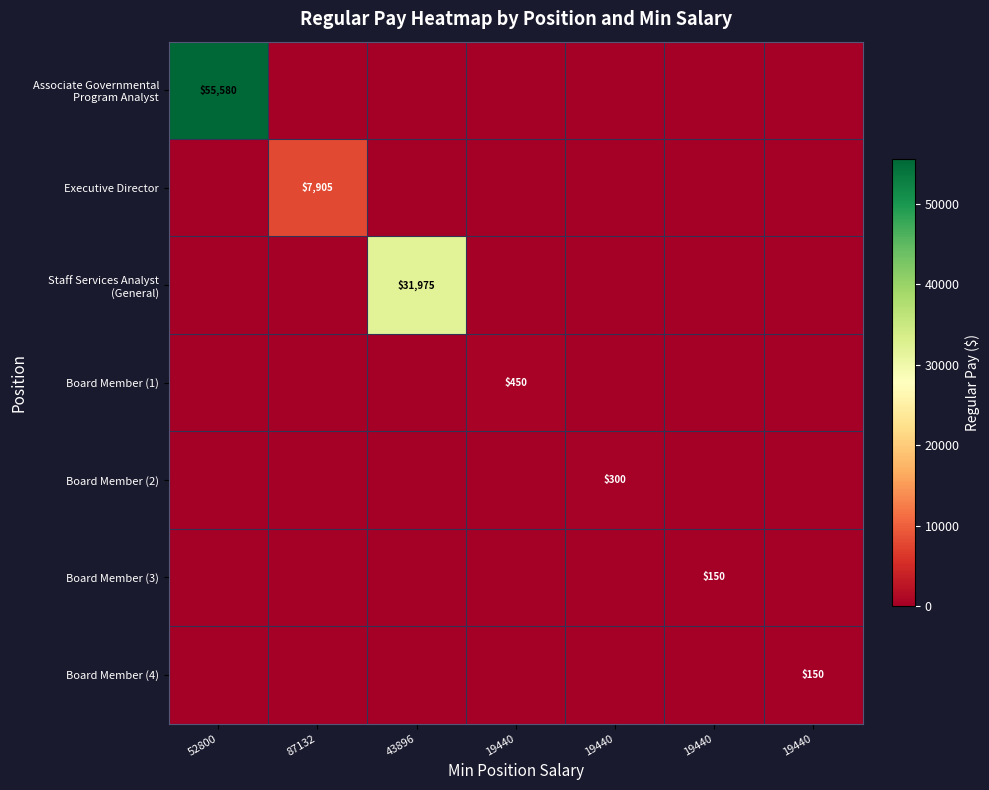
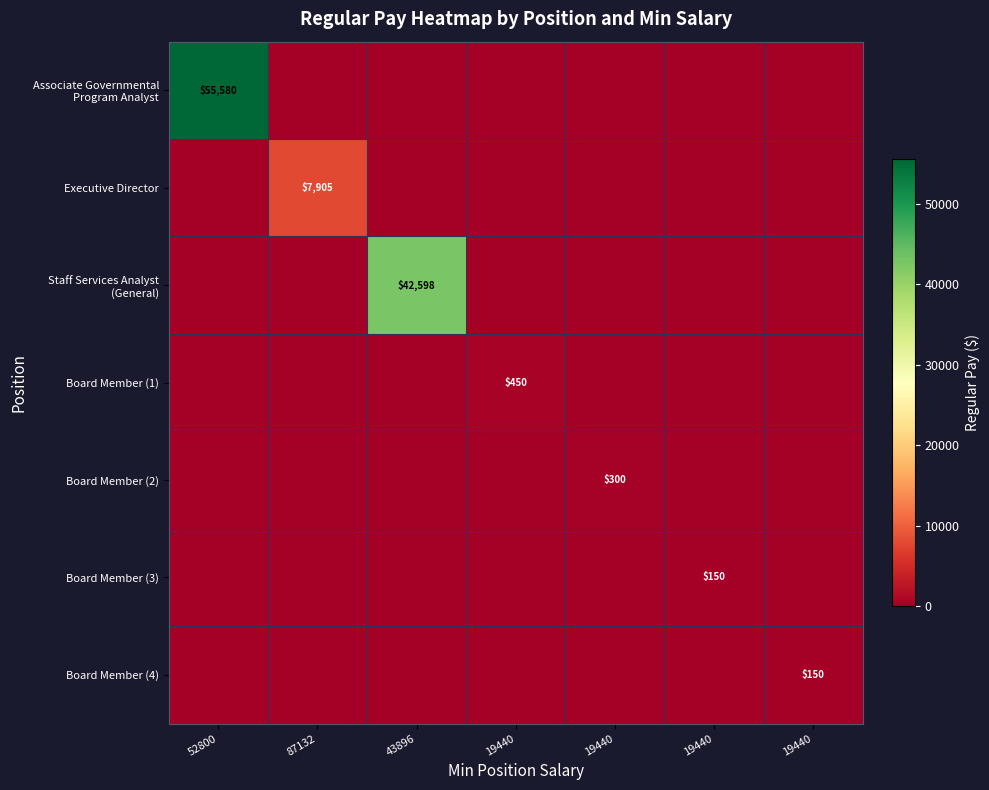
  {
    "Associate Governmental Program Analyst": {
      "52800": "$55,580"
    },
    "Executive Director": {
      "87132": "$7,905"
    },
    "Staff Services Analyst (General)": {
-     "43896": "$31,975"
+     "43896": "$42,598"
    }
  }
